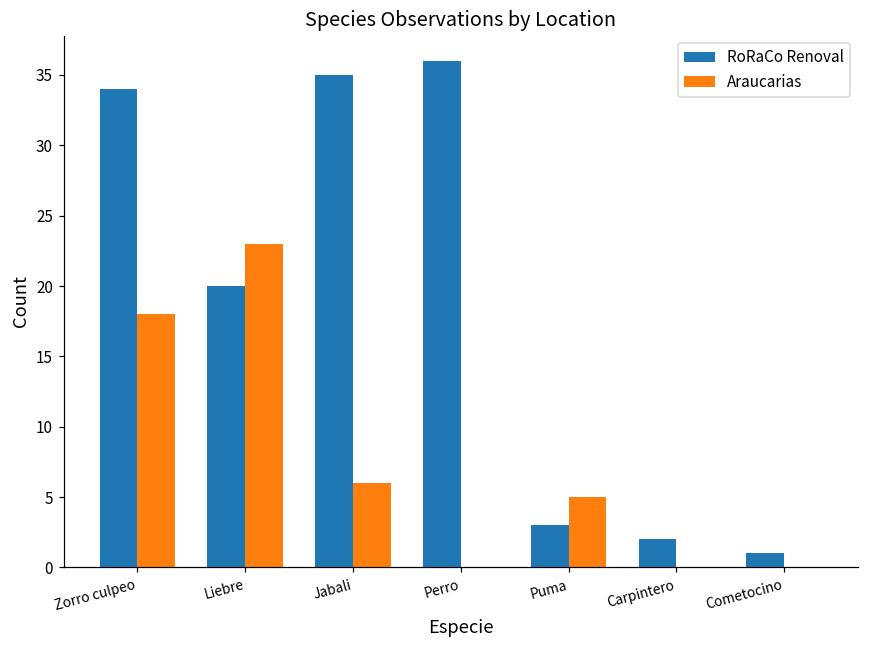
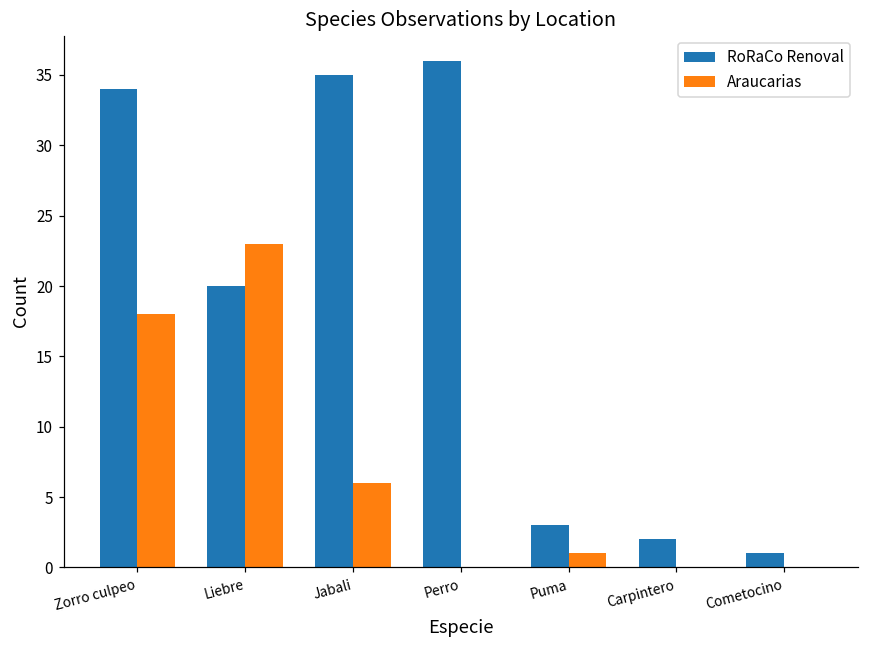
  {
    "RoRaCo Renoval": {
      "Zorro culpeo": 34,
      "Liebre": 20,
      "Jabali": 35,
      "Perro": 36,
      "Puma": 3,
      "Carpintero": 2,
      "Cometocino": 1
    },
    "Araucarias": {
      "Zorro culpeo": 18,
      "Liebre": 23,
      "Jabali": 6,
      "Perro": 0,
-     "Puma": 5,
+     "Puma": 1,
      "Carpintero": 0,
      "Cometocino": 0
    }
  }
